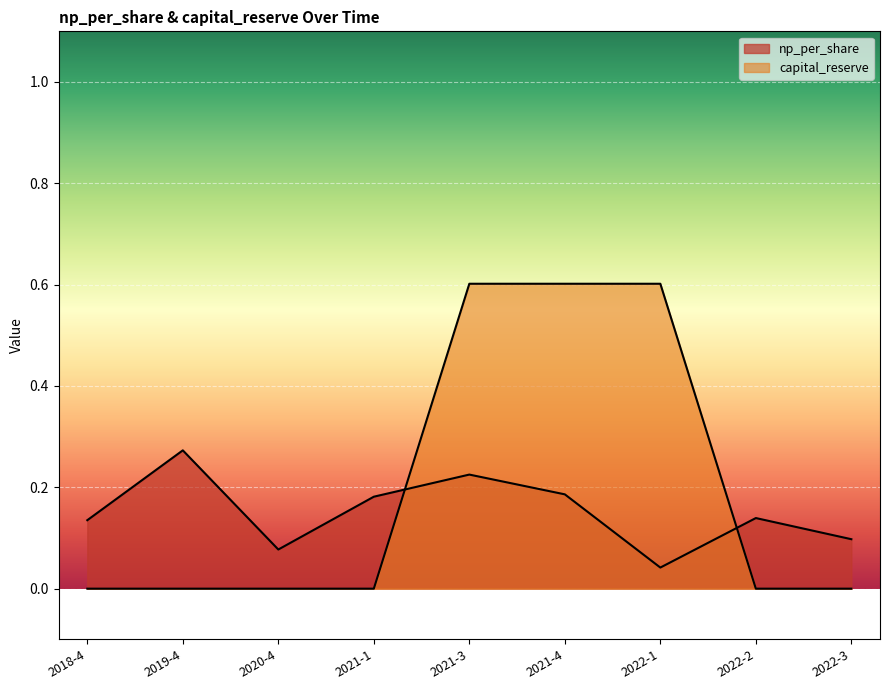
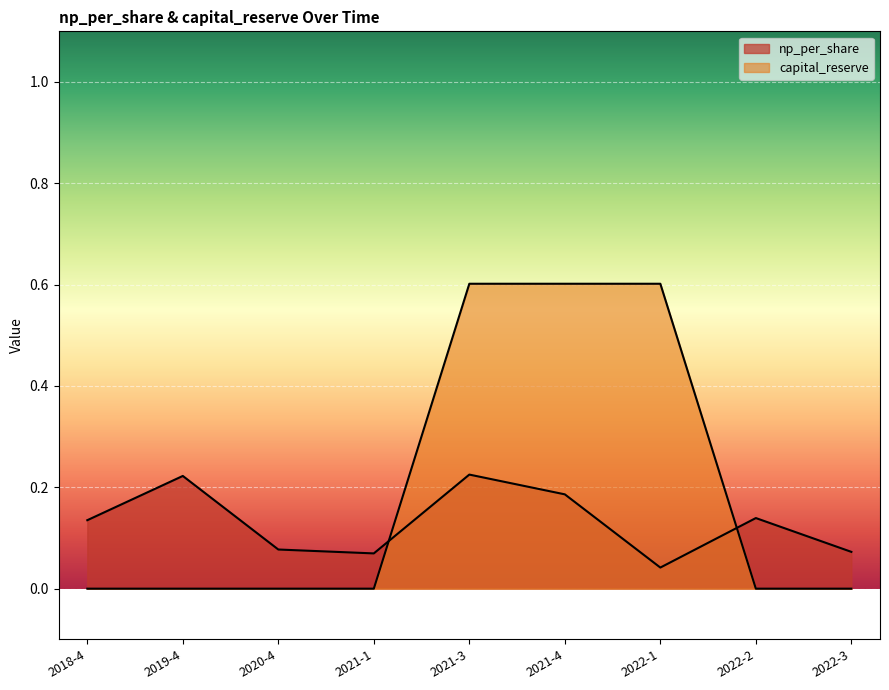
  {
    "np_per_share": {
      "2018-4": 0.14,
-     "2019-4": 0.27,
+     "2019-4": 0.22,
      "2020-4": 0.08,
-     "2021-1": 0.18,
+     "2021-1": 0.07,
      "2021-3": 0.23,
      "2021-4": 0.19,
      "2022-1": 0.04,
      "2022-2": 0.14,
-     "2022-3": 0.10
+     "2022-3": 0.07
    },
    "capital_reserve": {
      "2018-4": 0.00,
      "2019-4": 0.00,
      "2020-4": 0.00,
      "2021-1": 0.00,
      "2021-3": 0.60,
      "2021-4": 0.60,
      "2022-1": 0.60,
      "2022-2": 0.00,
      "2022-3": 0.00
    }
  }
